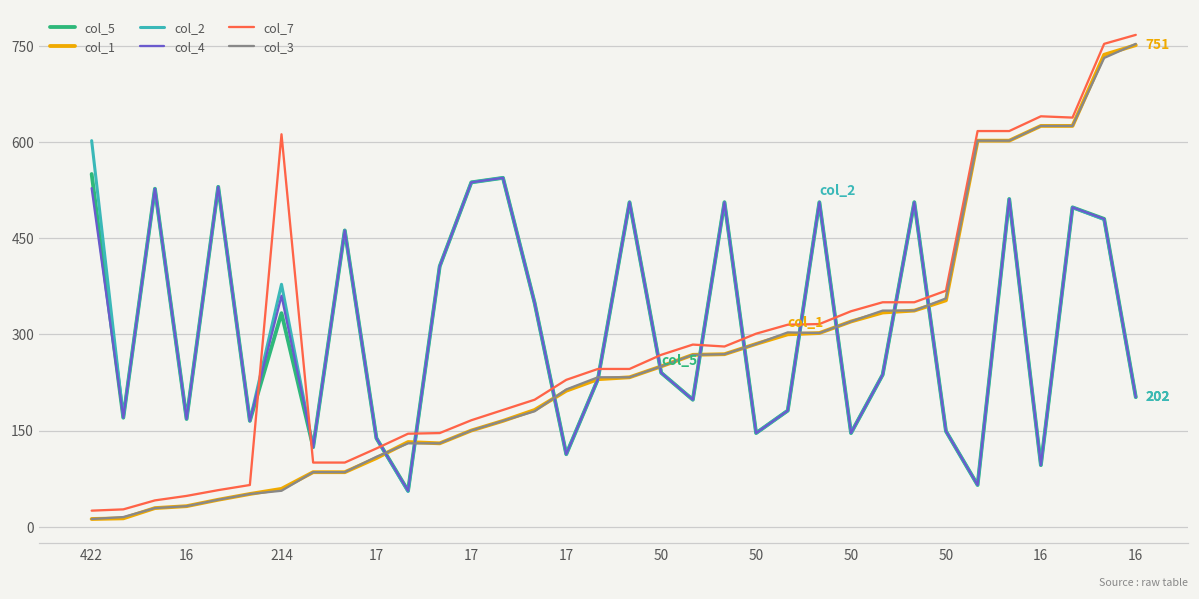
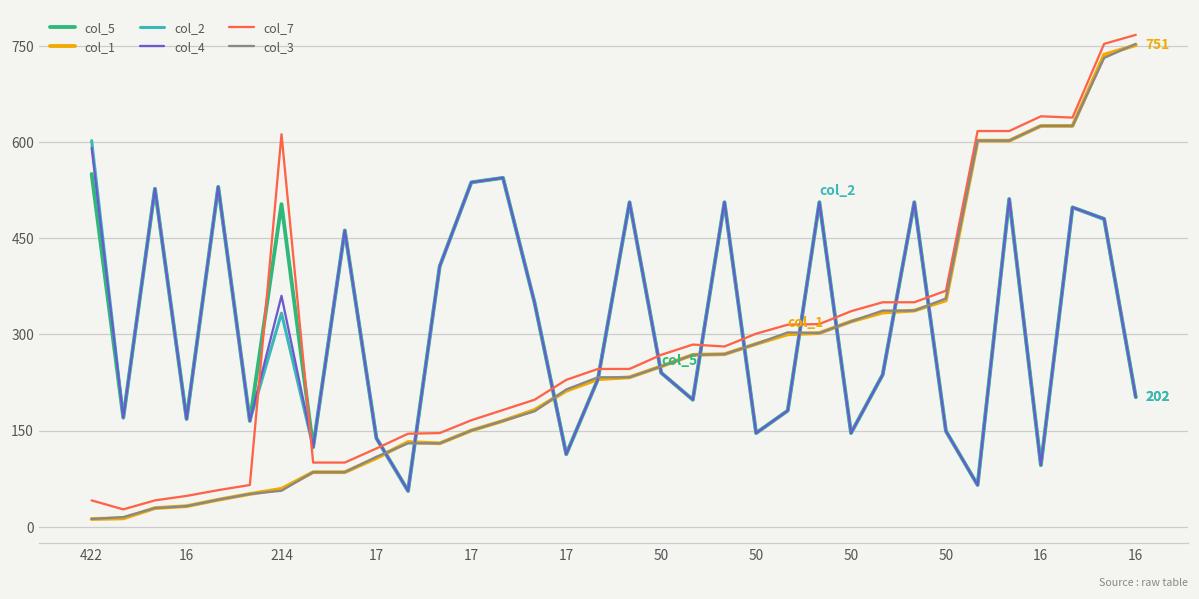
  {
    "col_5": {
      "422": 550,
-     "214": 330
+     "214": 500
    },
    "col_2": {
      "422": 600,
-     "214": 380
+     "214": 330
    },
    "col_4": {
-     "422": 530,
+     "422": 590,
      "214": 360
    },
    "col_7": {
-     "422": 30,
+     "422": 40,
      "214": 610
    }
  }
